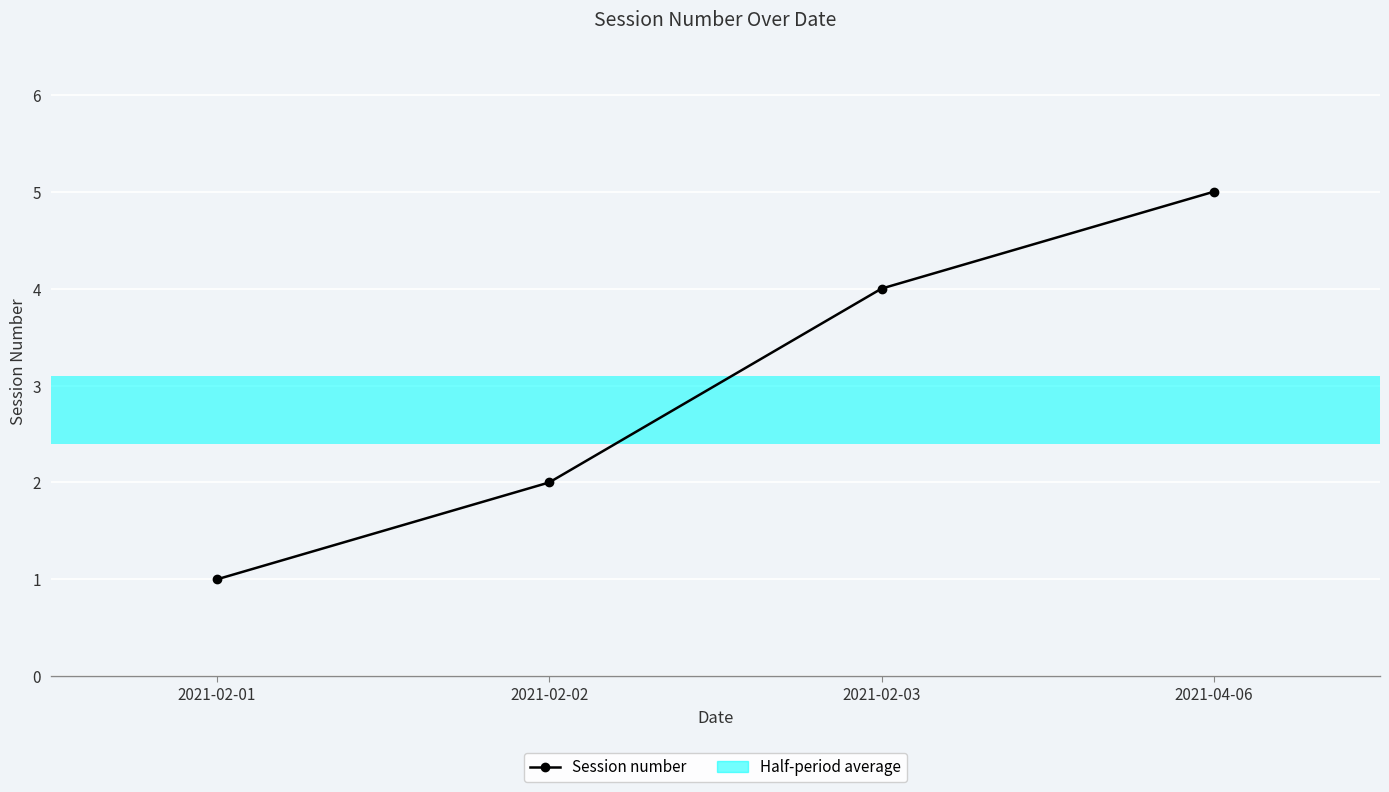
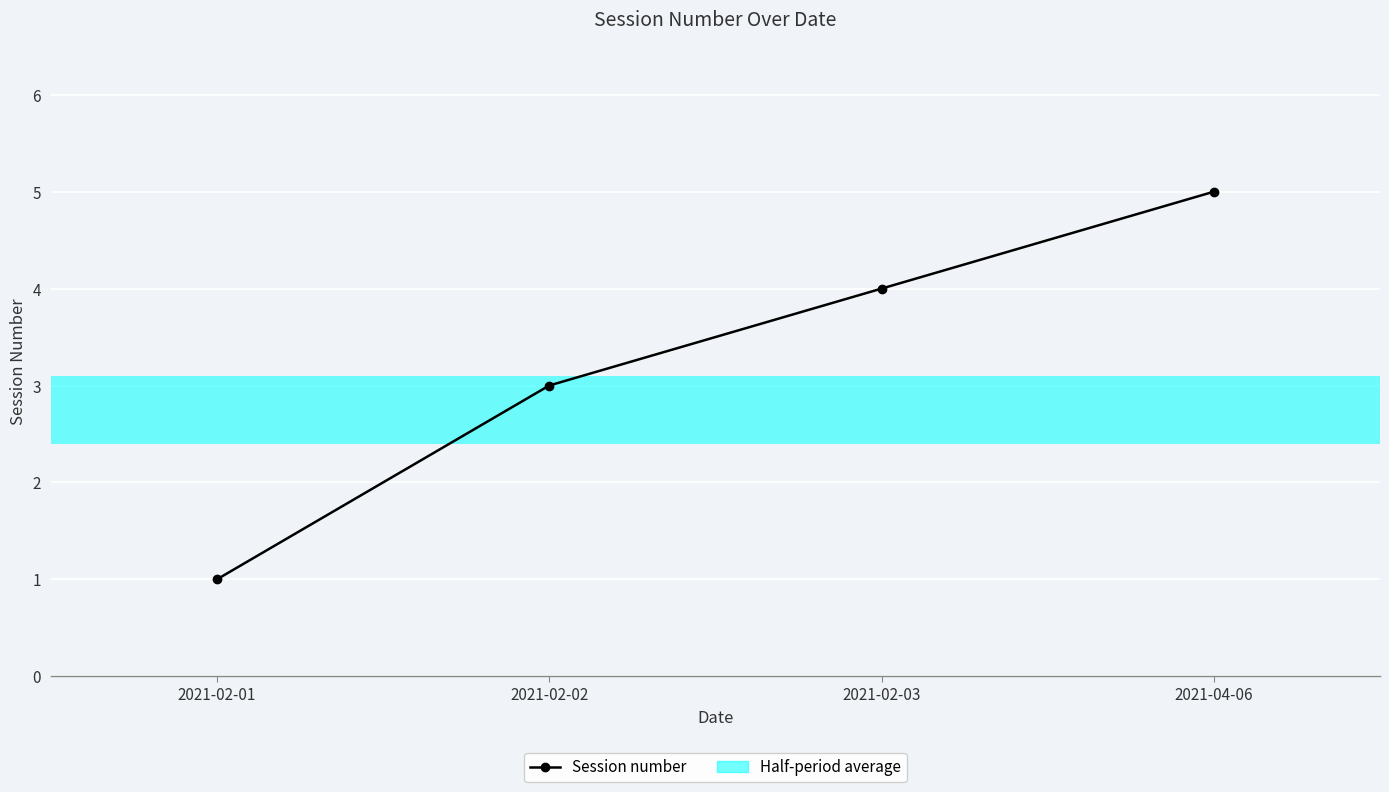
  {
    "Session number": {
      "2021-02-01": 1,
-     "2021-02-02": 2,
+     "2021-02-02": 3,
      "2021-02-03": 4,
      "2021-04-06": 5
    }
  }
